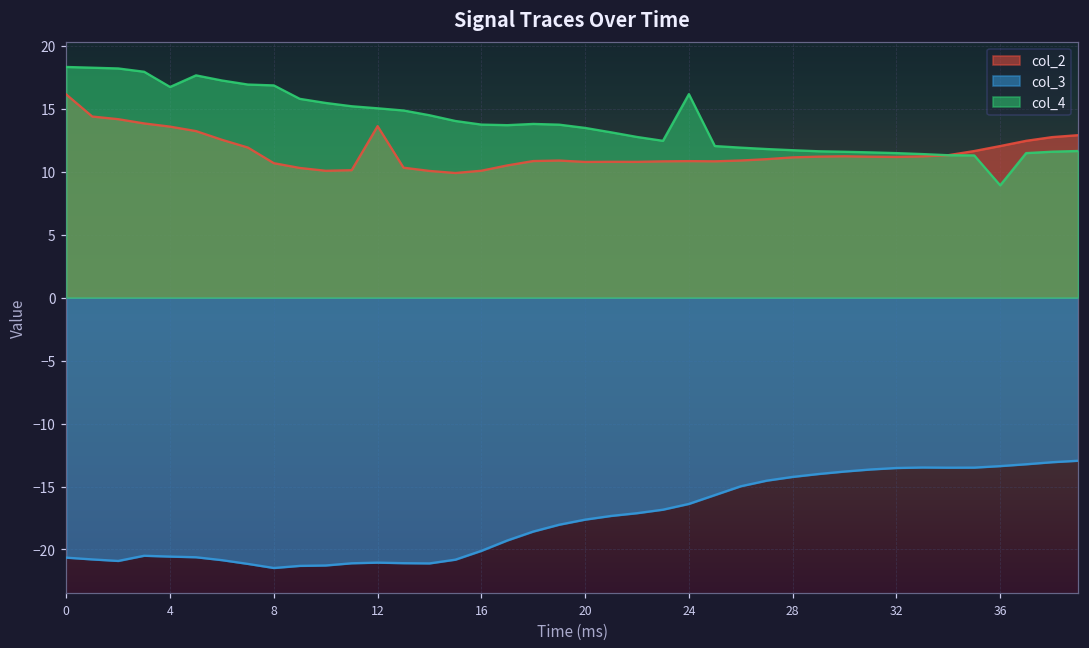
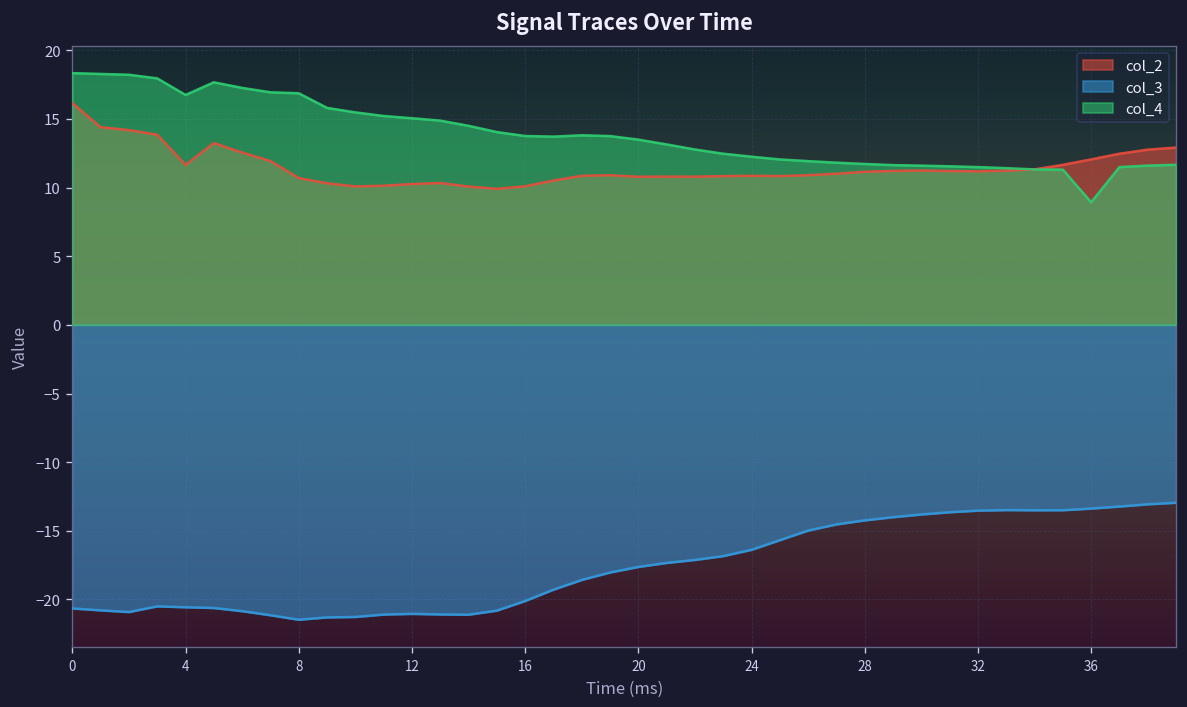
  {
    "col_2": {
      "0": 16.1,
-     "4": 13.6,
+     "4": 11.6,
      "8": 10.7,
-     "12": 13.6,
+     "12": 10.3,
      "16": 10.1,
      "20": 10.8,
      "24": 10.8,
      "28": 11.1,
      "32": 11.2,
      "36": 12.0
    },
    "col_4": {
      "0": 18.3,
      "4": 16.7,
      "8": 16.9,
      "12": 15.0,
      "16": 13.8,
      "20": 13.5,
-     "24": 16.2,
+     "24": 12.2,
      "28": 11.7,
      "32": 11.5,
      "36": 8.9
    }
  }
